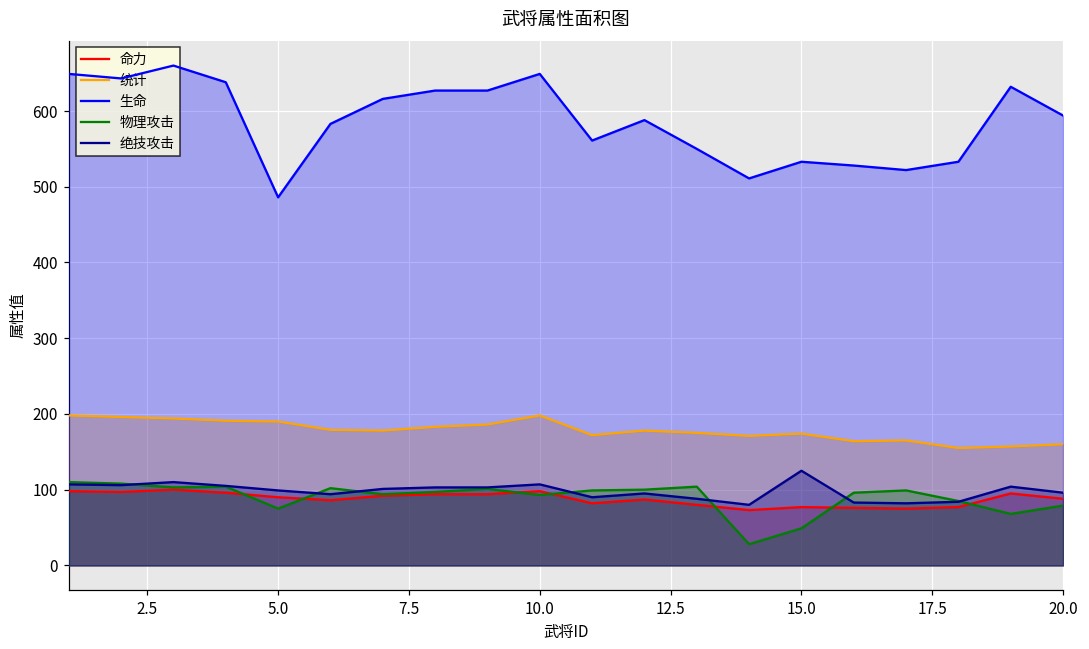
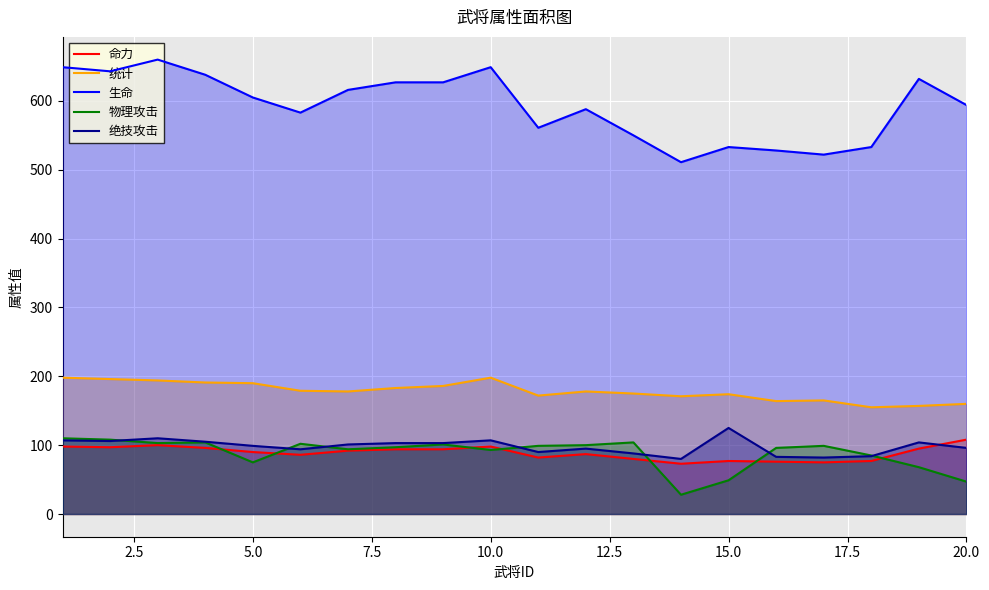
  {
    "命力": {
      "5.0": 90,
      "10.0": 100,
      "15.0": 80,
-     "20.0": 90
+     "20.0": 110
    },
    "统计": {
      "5.0": 190,
      "10.0": 200,
      "15.0": 170,
      "20.0": 160
    },
    "生命": {
-     "5.0": 490,
+     "5.0": 610,
      "10.0": 650,
      "15.0": 530,
      "20.0": 590
    },
    "物理攻击": {
      "5.0": 80,
      "10.0": 90,
      "15.0": 50,
-     "20.0": 80
+     "20.0": 50
    },
    "绝技攻击": {
      "5.0": 100,
      "10.0": 110,
      "15.0": 130,
      "20.0": 100
    }
  }
